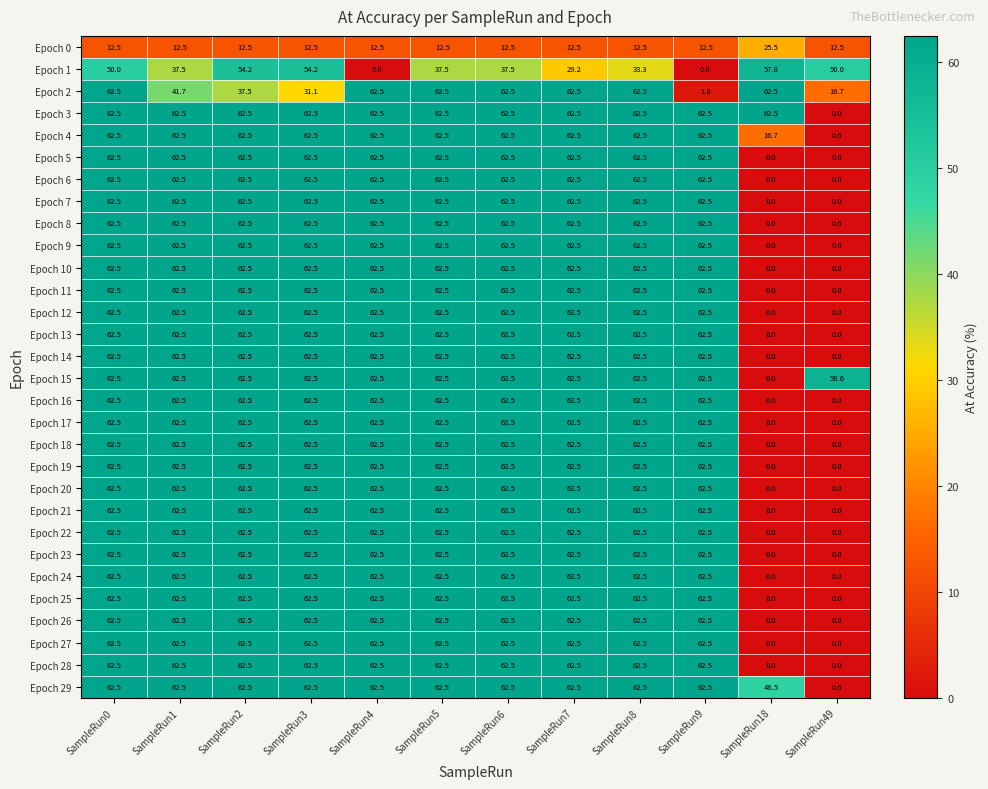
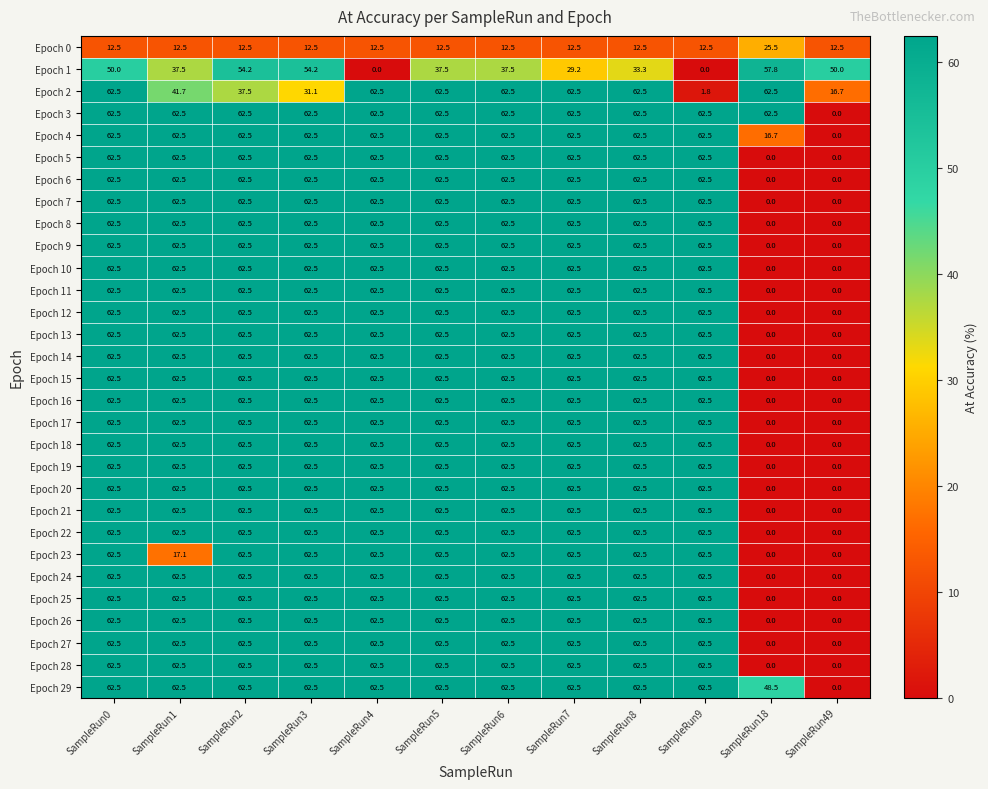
  {
    "Epoch 15": {
      "SampleRun0": 62.5,
      "SampleRun1": 62.5,
      "SampleRun2": 62.5,
      "SampleRun3": 62.5,
      "SampleRun4": 62.5,
      "SampleRun5": 62.5,
      "SampleRun6": 62.5,
      "SampleRun7": 62.5,
      "SampleRun8": 62.5,
      "SampleRun9": 62.5,
      "SampleRun18": 0.0,
-     "SampleRun49": 58.6
+     "SampleRun49": 0.0
    },
    "Epoch 23": {
      "SampleRun0": 62.5,
-     "SampleRun1": 62.5,
+     "SampleRun1": 17.1,
      "SampleRun2": 62.5,
      "SampleRun3": 62.5,
      "SampleRun4": 62.5,
      "SampleRun5": 62.5,
      "SampleRun6": 62.5,
      "SampleRun7": 62.5,
      "SampleRun8": 62.5,
      "SampleRun9": 62.5,
      "SampleRun18": 0.0,
      "SampleRun49": 0.0
    }
  }
